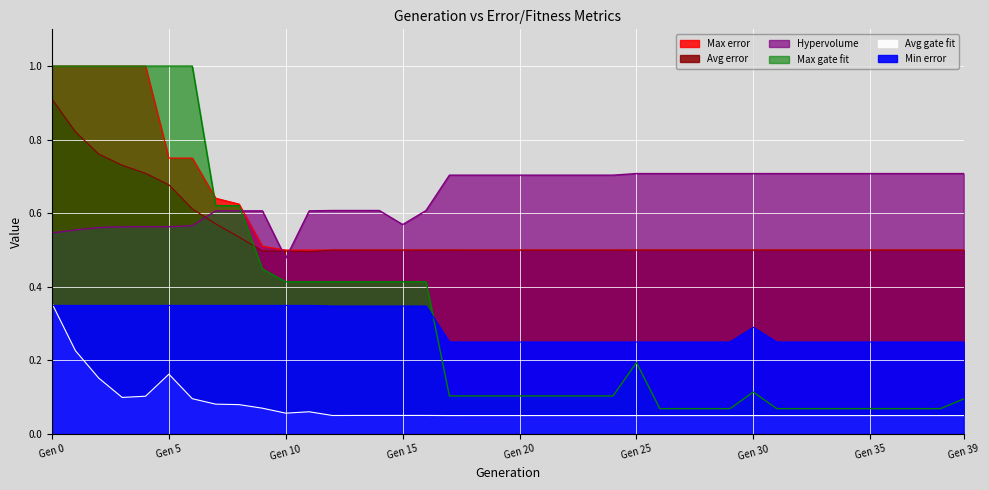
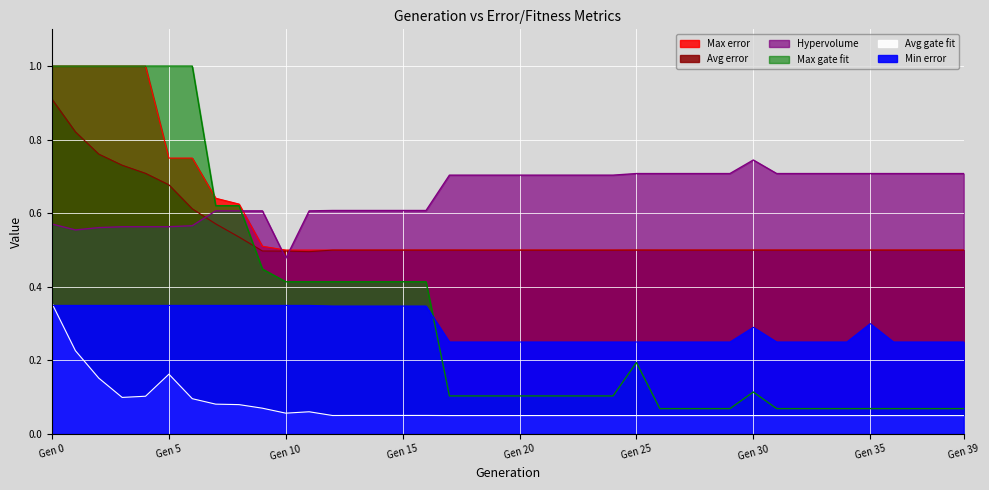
  {
    "Max error": {
      "Gen 5": 0.75
    },
    "Avg error": {
      "Gen 0": 0.91,
      "Gen 5": 0.68
    },
    "Hypervolume": {
-     "Gen 0": 0.55,
+     "Gen 0": 0.57,
      "Gen 5": 0.56,
      "Gen 10": 0.48,
-     "Gen 15": 0.57,
+     "Gen 15": 0.61,
      "Gen 20": 0.70,
      "Gen 25": 0.71,
-     "Gen 30": 0.71,
+     "Gen 30": 0.74,
      "Gen 35": 0.71,
      "Gen 39": 0.71
    },
    "Max gate fit": {
      "Gen 5": 1.00,
      "Gen 10": 0.41,
      "Gen 15": 0.41,
      "Gen 20": 0.10,
      "Gen 25": 0.19,
      "Gen 30": 0.11,
      "Gen 35": 0.07,
-     "Gen 39": 0.10
+     "Gen 39": 0.07
    },
    "Avg gate fit": {
      "Gen 5": 0.16,
      "Gen 10": 0.06,
      "Gen 15": 0.05,
      "Gen 20": 0.05,
      "Gen 25": 0.05,
      "Gen 30": 0.05,
      "Gen 35": 0.05,
      "Gen 39": 0.05
    },
    "Min error": {
      "Gen 5": 0.35,
      "Gen 10": 0.35,
      "Gen 15": 0.35,
      "Gen 20": 0.25,
      "Gen 25": 0.25,
      "Gen 30": 0.29,
-     "Gen 35": 0.25,
+     "Gen 35": 0.30,
      "Gen 39": 0.25
    }
  }
